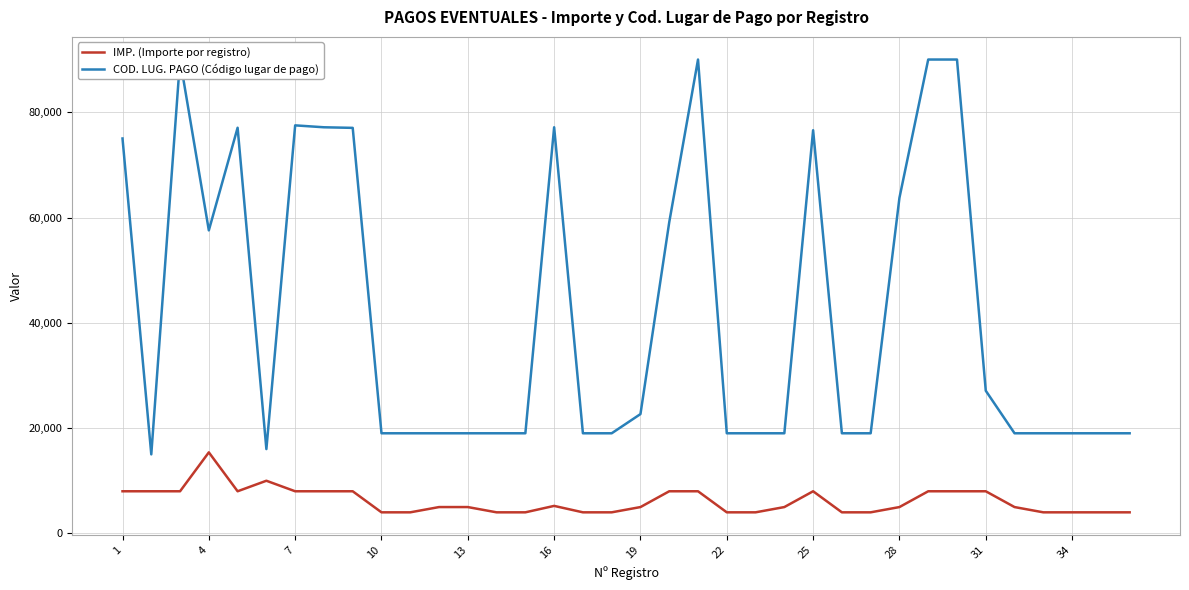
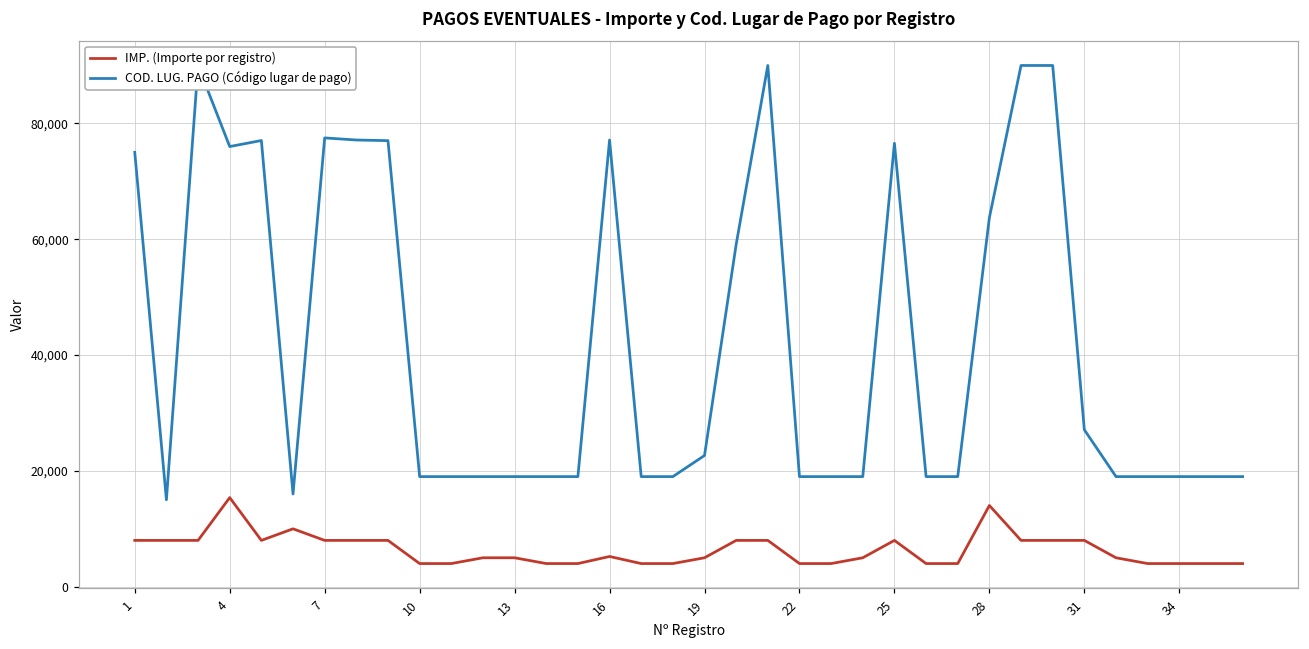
  {
    "IMP. (Importe por registro)": {
      "1": "8,000",
      "4": "15,000",
      "7": "8,000",
      "10": "4,000",
      "13": "5,000",
      "16": "5,000",
      "19": "5,000",
      "22": "4,000",
      "25": "8,000",
-     "28": "5,000",
+     "28": "14,000",
      "31": "8,000",
      "34": "4,000"
    },
    "COD. LUG. PAGO (Código lugar de pago)": {
      "1": "75,000",
-     "4": "58,000",
+     "4": "76,000",
      "7": "78,000",
      "10": "19,000",
      "13": "19,000",
      "16": "77,000",
      "19": "23,000",
      "22": "19,000",
      "25": "77,000",
      "28": "64,000",
      "31": "27,000",
      "34": "19,000"
    }
  }
